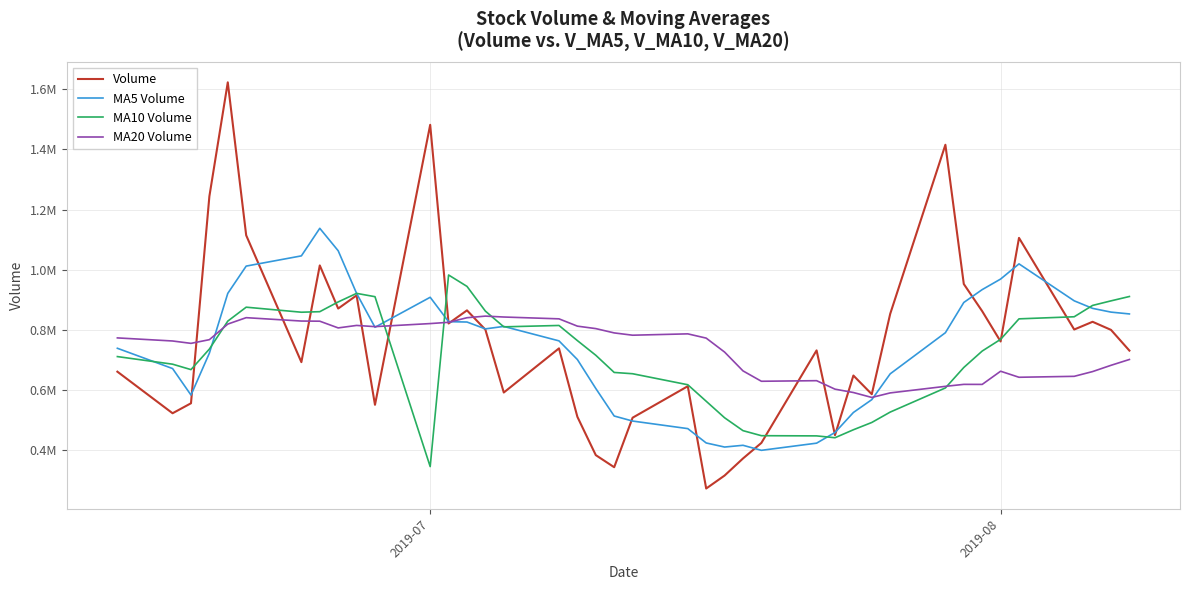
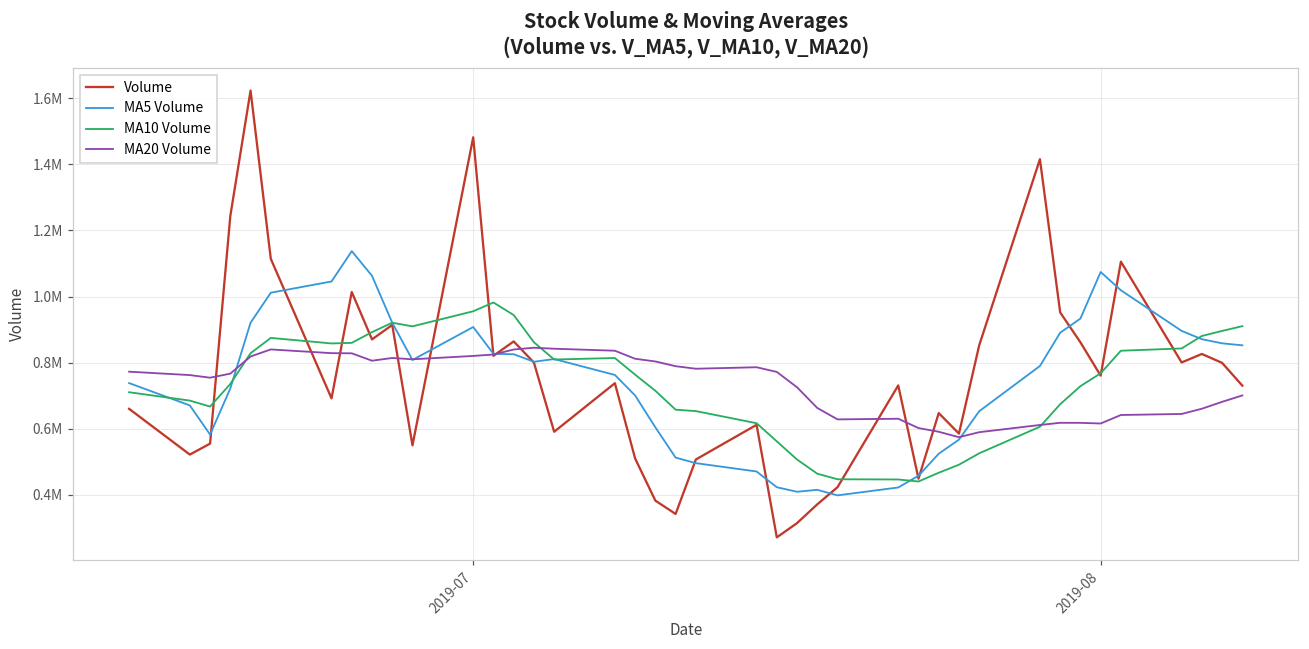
  {
    "Volume": {
      "2019-07": 1480000
    },
    "MA5 Volume": {
      "2019-07": 910000,
-     "2019-08": 970000
+     "2019-08": 1070000
    },
    "MA10 Volume": {
-     "2019-07": 340000
+     "2019-07": 960000
    },
    "MA20 Volume": {
      "2019-07": 820000,
-     "2019-08": 660000
+     "2019-08": 620000
    }
  }
